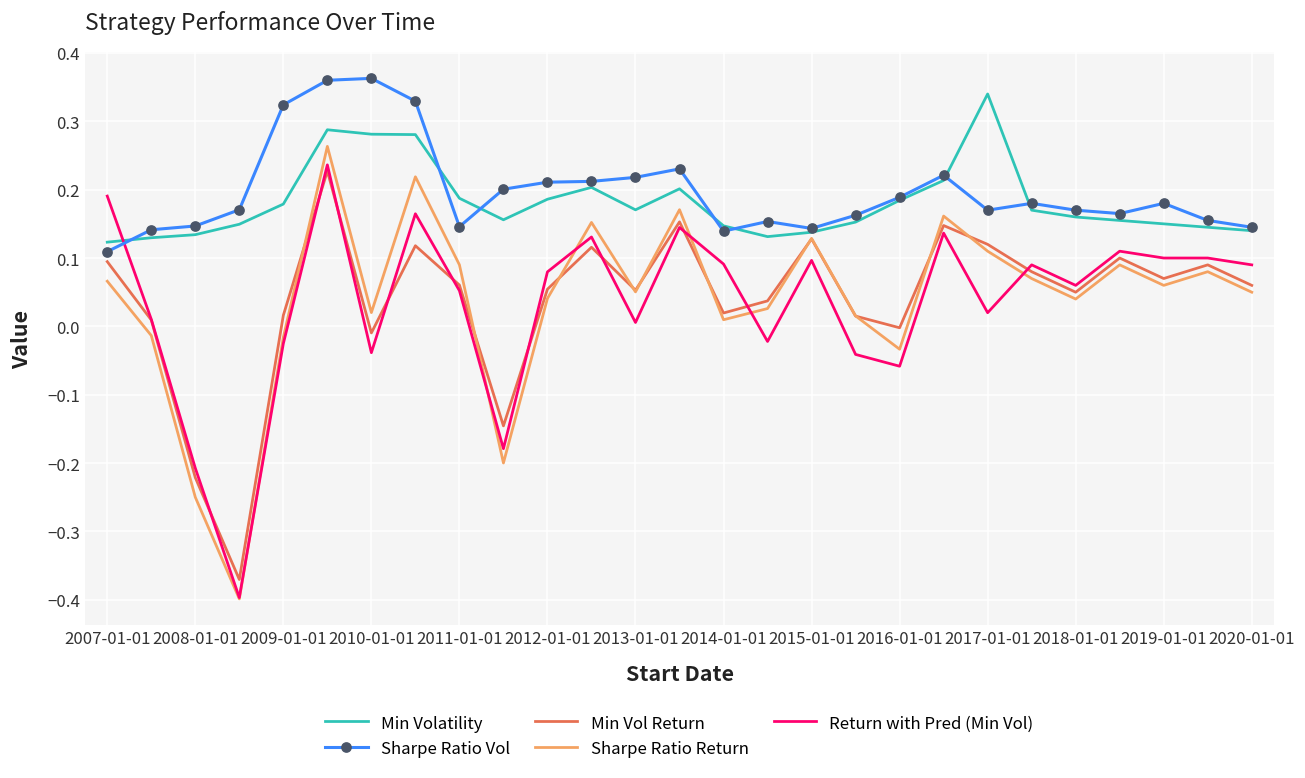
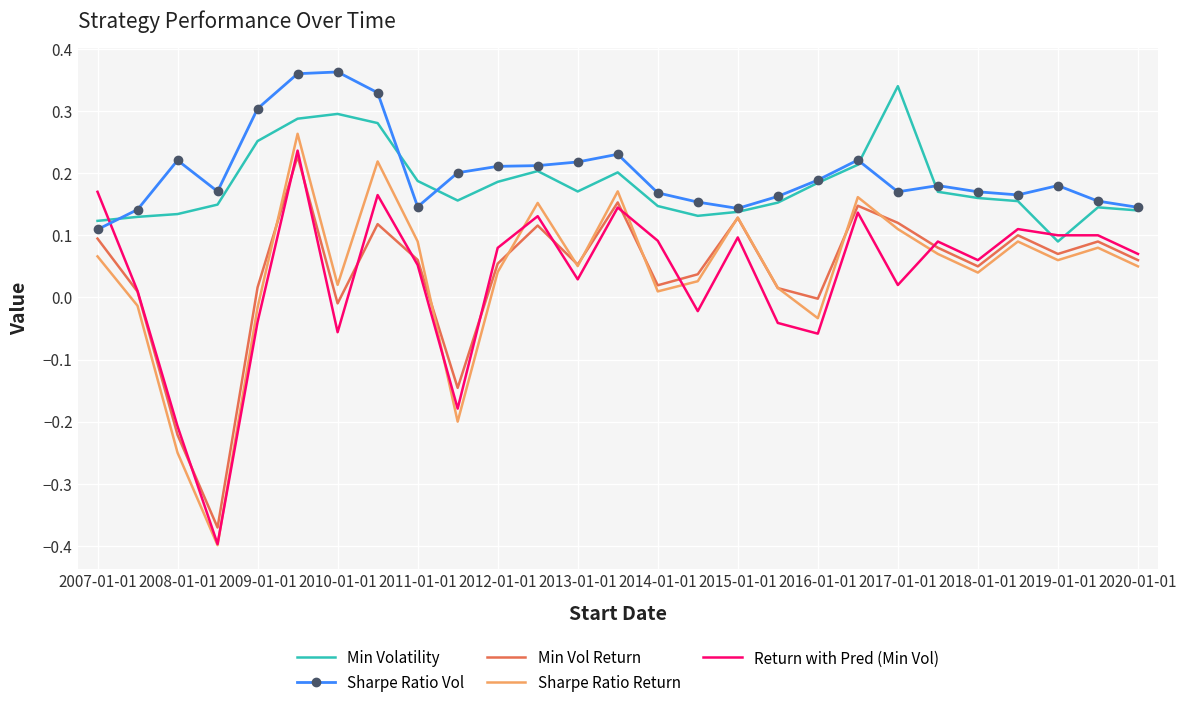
  {
    "Min Volatility": {
      "2007-01-01": 0.12,
      "2008-01-01": 0.13,
-     "2009-01-01": 0.18,
-     "2010-01-01": 0.28,
+     "2009-01-01": 0.25,
+     "2010-01-01": 0.30,
      "2011-01-01": 0.19,
      "2012-01-01": 0.19,
      "2013-01-01": 0.17,
      "2014-01-01": 0.15,
      "2015-01-01": 0.14,
      "2016-01-01": 0.18,
      "2017-01-01": 0.34,
      "2018-01-01": 0.16,
-     "2019-01-01": 0.15,
+     "2019-01-01": 0.09,
      "2020-01-01": 0.14
    },
    "Sharpe Ratio Vol": {
      "2007-01-01": 0.11,
-     "2008-01-01": 0.15,
-     "2009-01-01": 0.32,
+     "2008-01-01": 0.22,
+     "2009-01-01": 0.30,
      "2010-01-01": 0.36,
      "2011-01-01": 0.15,
      "2012-01-01": 0.21,
      "2013-01-01": 0.22,
-     "2014-01-01": 0.14,
+     "2014-01-01": 0.17,
      "2015-01-01": 0.14,
      "2016-01-01": 0.19,
      "2017-01-01": 0.17,
      "2018-01-01": 0.17,
      "2019-01-01": 0.18,
      "2020-01-01": 0.15
    },
    "Return with Pred (Min Vol)": {
-     "2007-01-01": 0.19,
+     "2007-01-01": 0.17,
      "2008-01-01": -0.21,
-     "2009-01-01": -0.03,
-     "2010-01-01": -0.04,
+     "2009-01-01": -0.04,
+     "2010-01-01": -0.06,
      "2011-01-01": 0.05,
      "2012-01-01": 0.08,
-     "2013-01-01": 0.01,
+     "2013-01-01": 0.03,
      "2014-01-01": 0.09,
      "2015-01-01": 0.10,
      "2016-01-01": -0.06,
      "2017-01-01": 0.02,
      "2018-01-01": 0.06,
      "2019-01-01": 0.10,
-     "2020-01-01": 0.09
+     "2020-01-01": 0.07
    }
  }
